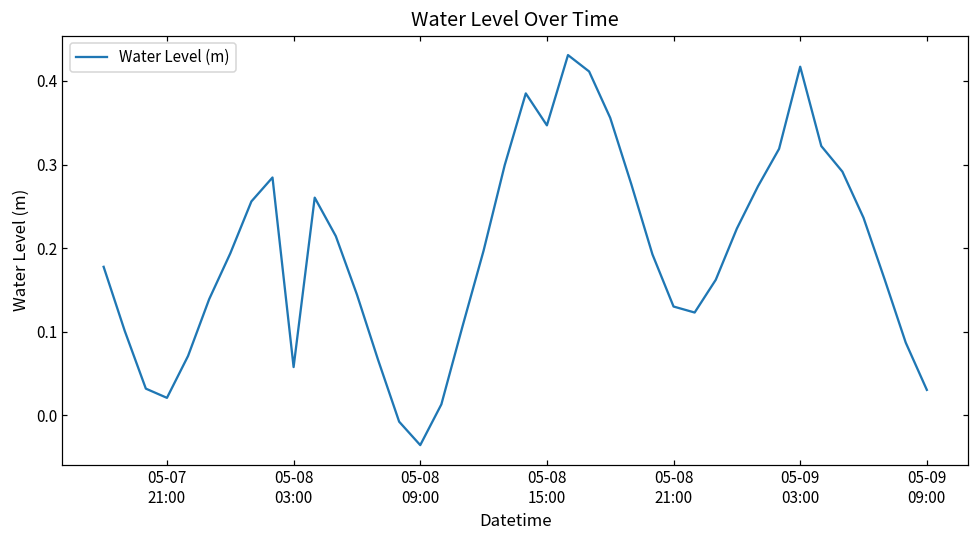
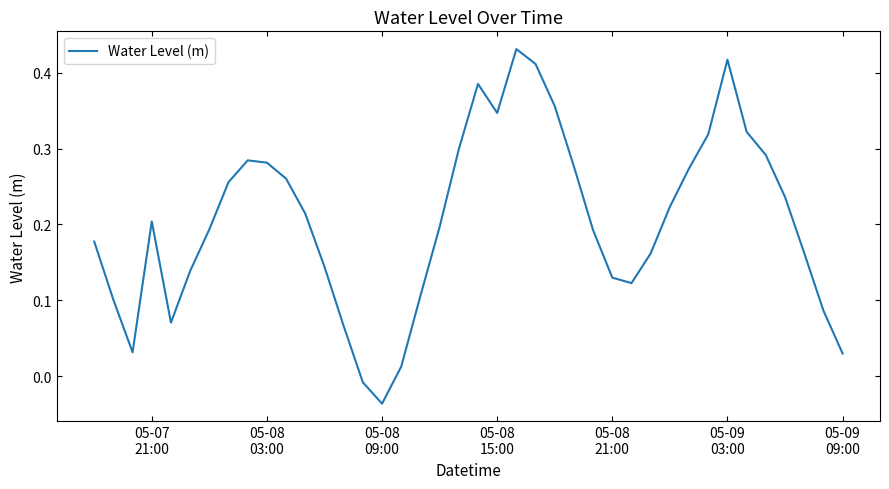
  {
-   "05-07 21:00": 0.02,
-   "05-08 03:00": 0.06,
+   "05-07 21:00": 0.20,
+   "05-08 03:00": 0.28,
    "05-08 09:00": -0.04,
    "05-08 15:00": 0.35,
    "05-08 21:00": 0.13,
    "05-09 03:00": 0.42,
    "05-09 09:00": 0.03
  }
